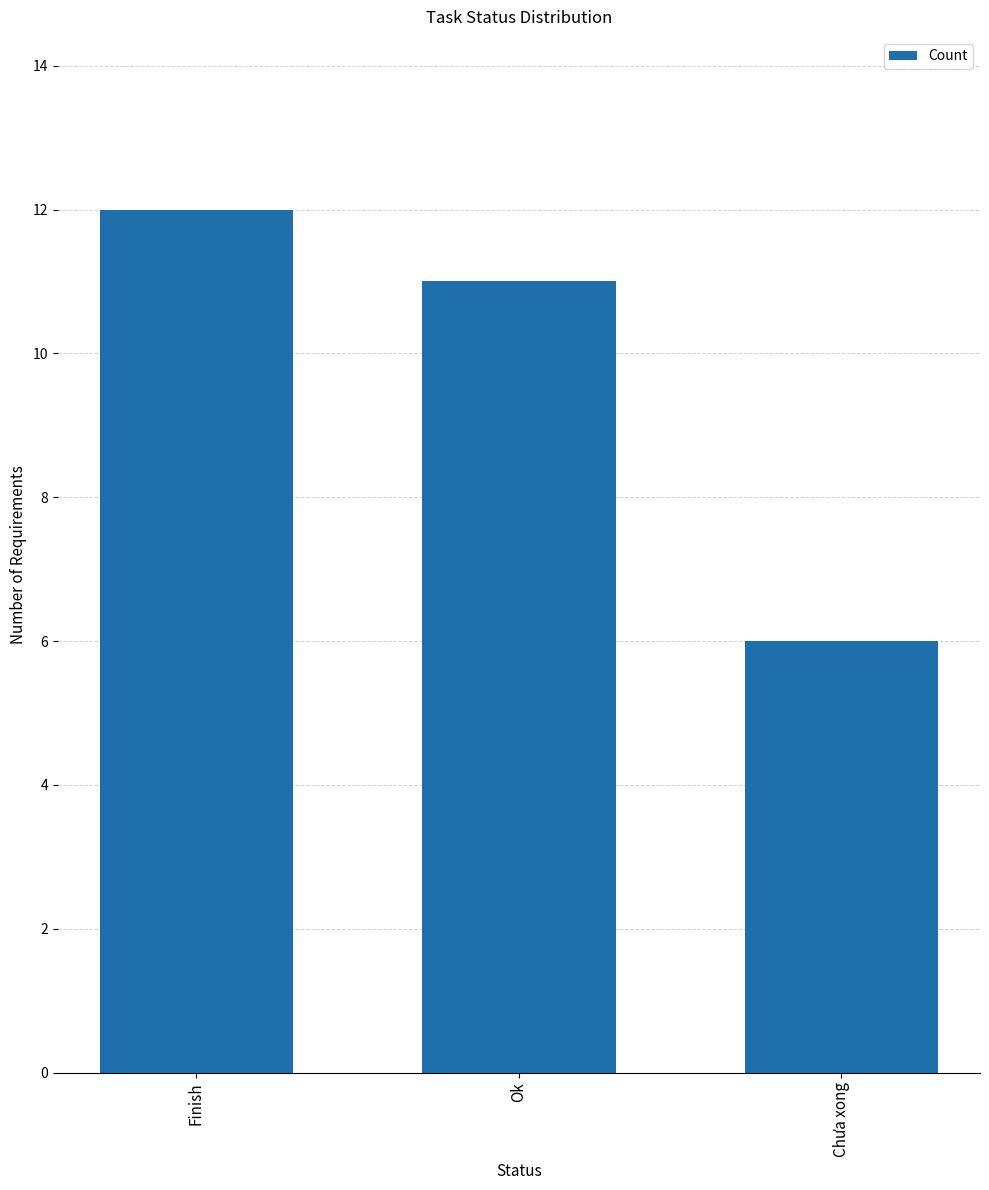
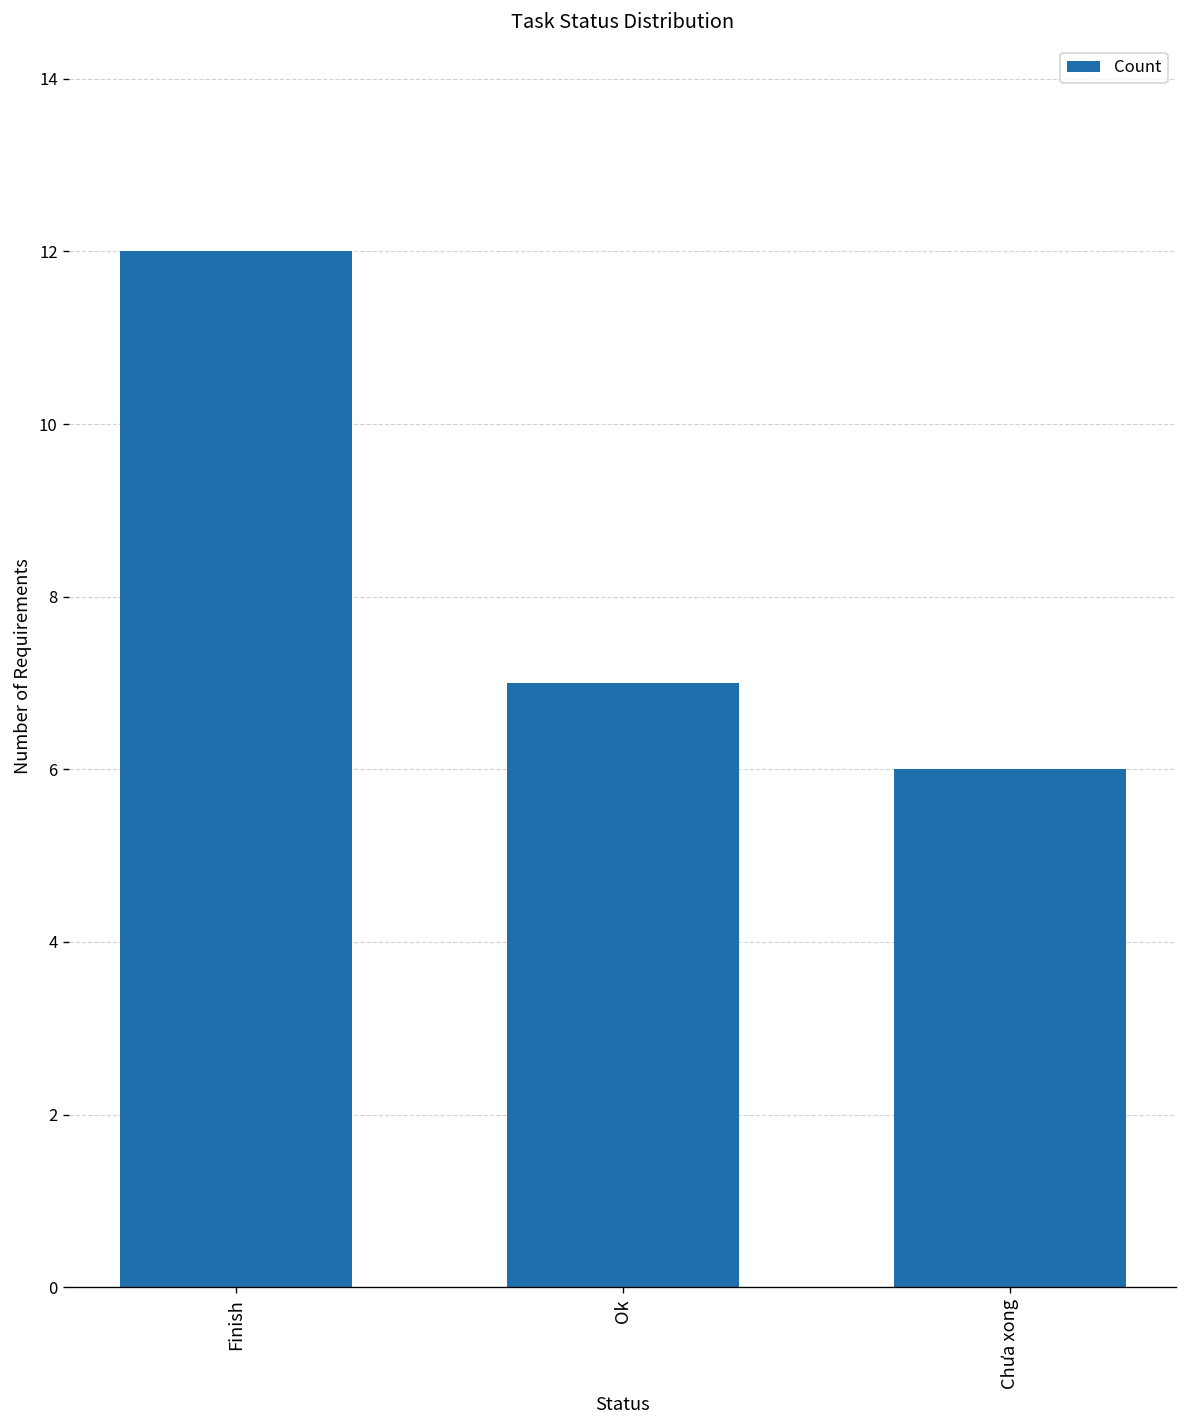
  {
    "Finish": 12,
-   "Ok": 11,
+   "Ok": 7,
    "Chưa xong": 6
  }
